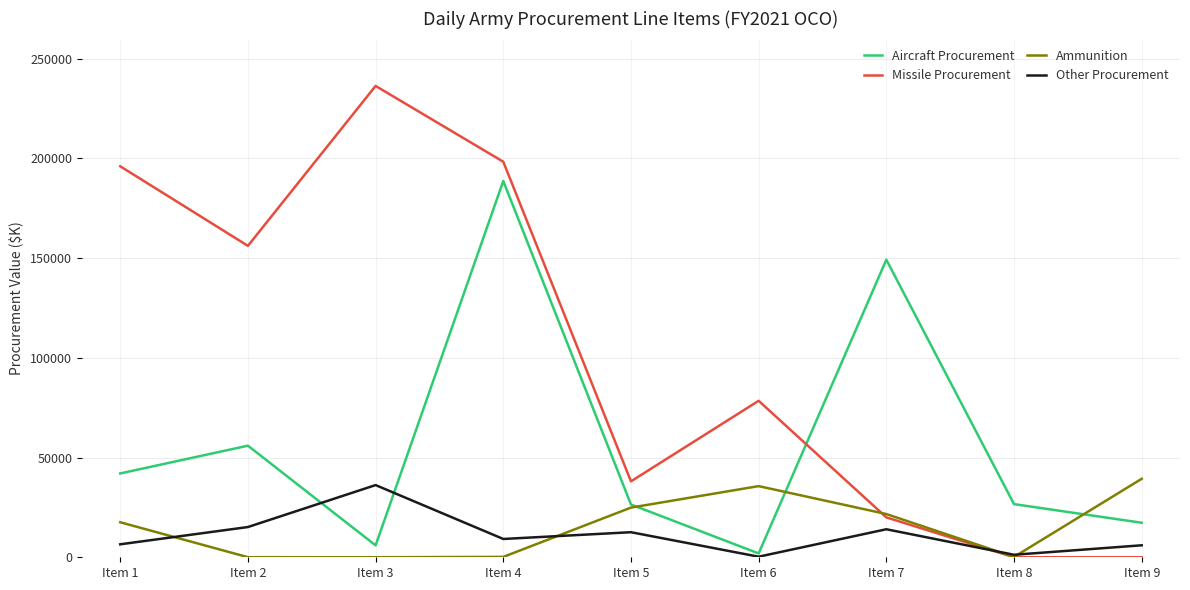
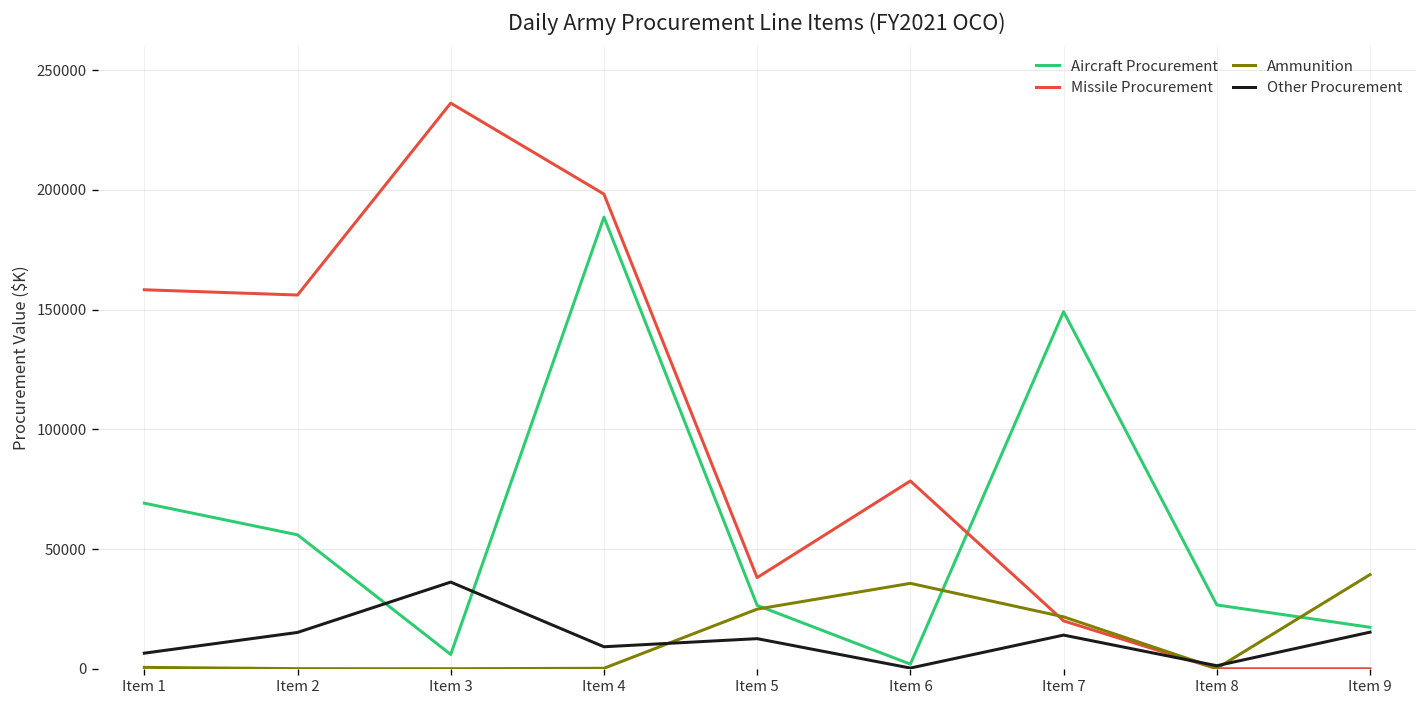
  {
    "Aircraft Procurement": {
-     "Item 1": 42000,
+     "Item 1": 69000,
      "Item 2": 56000,
      "Item 3": 6000,
      "Item 4": 189000,
      "Item 5": 26000,
      "Item 6": 2000,
      "Item 7": 149000,
      "Item 8": 27000,
      "Item 9": 17000
    },
    "Missile Procurement": {
-     "Item 1": 196000,
+     "Item 1": 158000,
      "Item 2": 156000,
      "Item 3": 236000,
      "Item 4": 198000,
      "Item 5": 38000,
      "Item 6": 78000,
      "Item 7": 20000,
      "Item 9": 0
    },
    "Ammunition": {
-     "Item 1": 18000,
+     "Item 1": 1000,
      "Item 2": 0,
      "Item 3": 0,
      "Item 4": 0,
      "Item 5": 25000,
      "Item 6": 36000,
      "Item 7": 22000,
      "Item 9": 39000
    },
    "Other Procurement": {
      "Item 1": 7000,
      "Item 2": 15000,
      "Item 3": 36000,
      "Item 4": 9000,
      "Item 5": 13000,
      "Item 6": 0,
      "Item 7": 14000,
-     "Item 9": 6000
+     "Item 9": 15000
    }
  }
